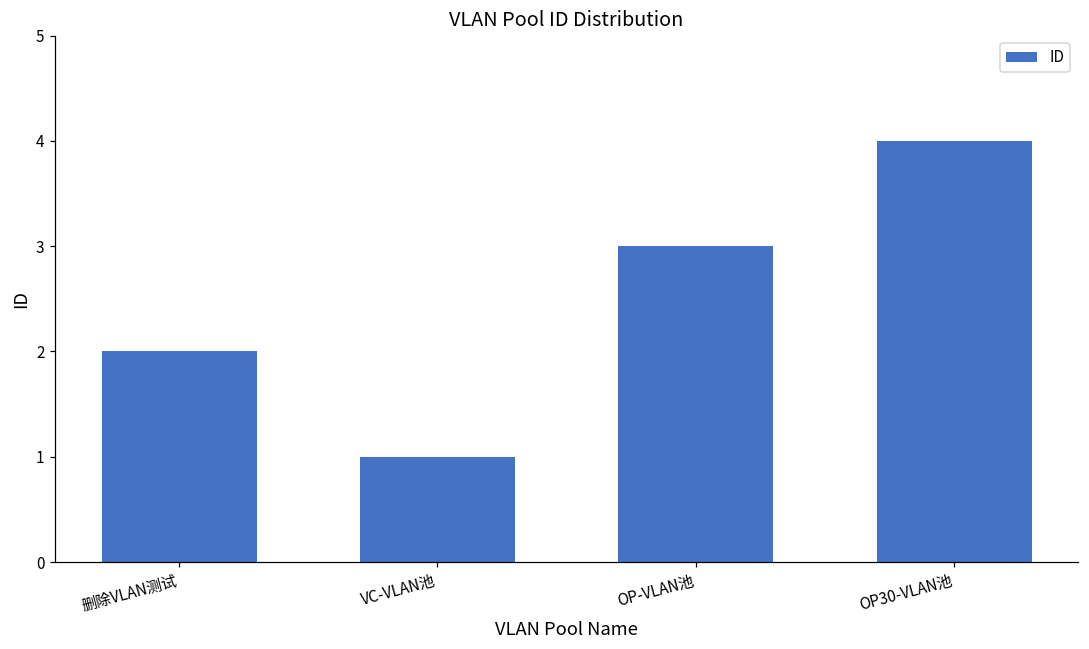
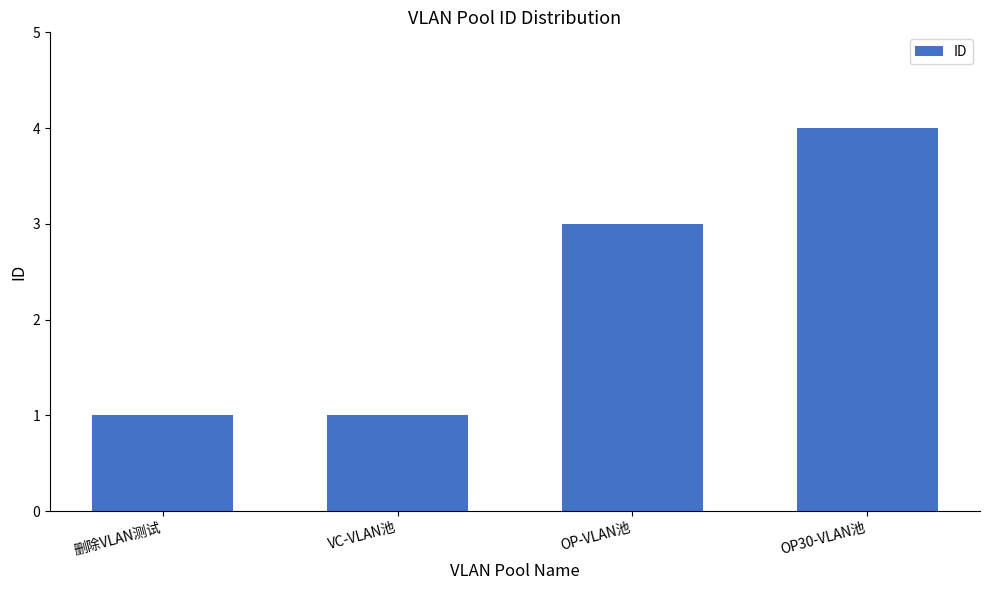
  {
-   "删除VLAN测试": 2,
+   "删除VLAN测试": 1,
    "VC-VLAN池": 1,
    "OP-VLAN池": 3,
    "OP30-VLAN池": 4
  }
